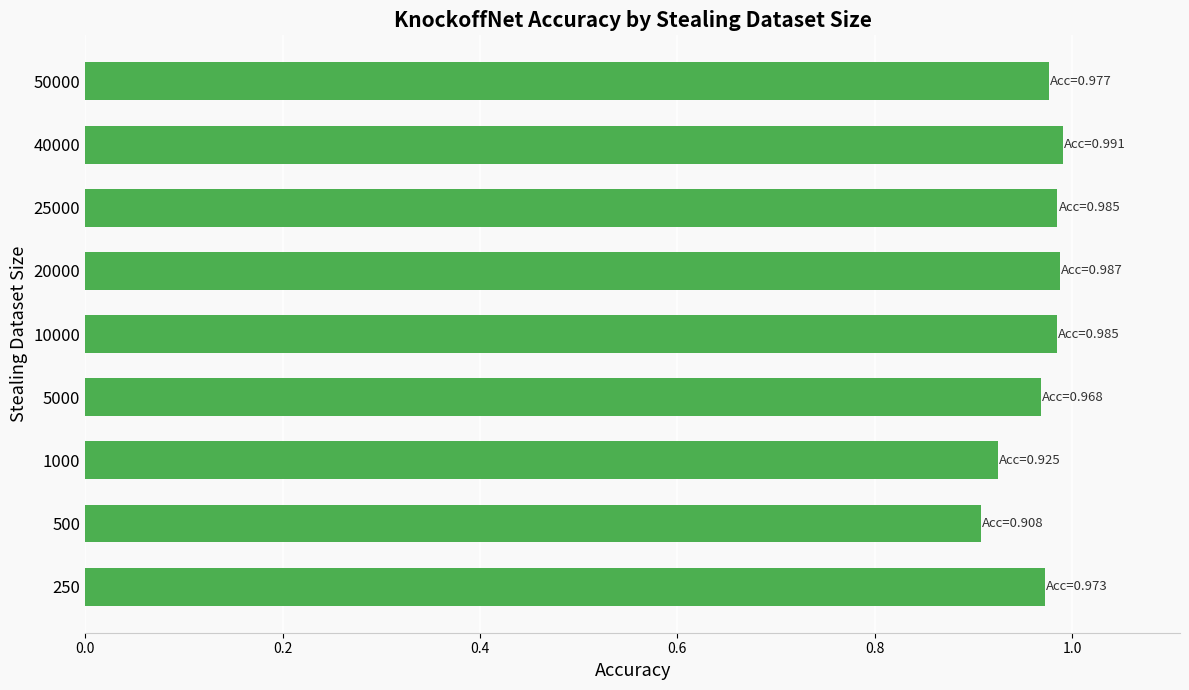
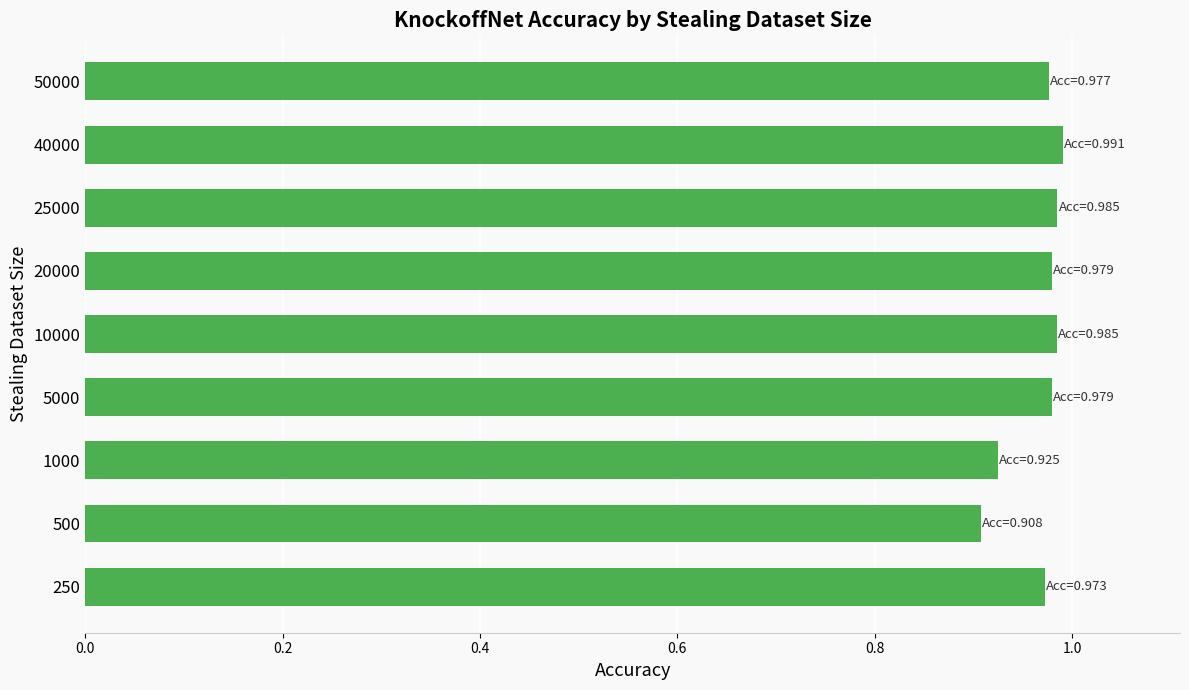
  {
    "50000": 0.977,
    "40000": 0.991,
    "25000": 0.985,
-   "20000": 0.987,
+   "20000": 0.979,
    "10000": 0.985,
-   "5000": 0.968,
+   "5000": 0.979,
    "1000": 0.925,
    "500": 0.908,
    "250": 0.973
  }
